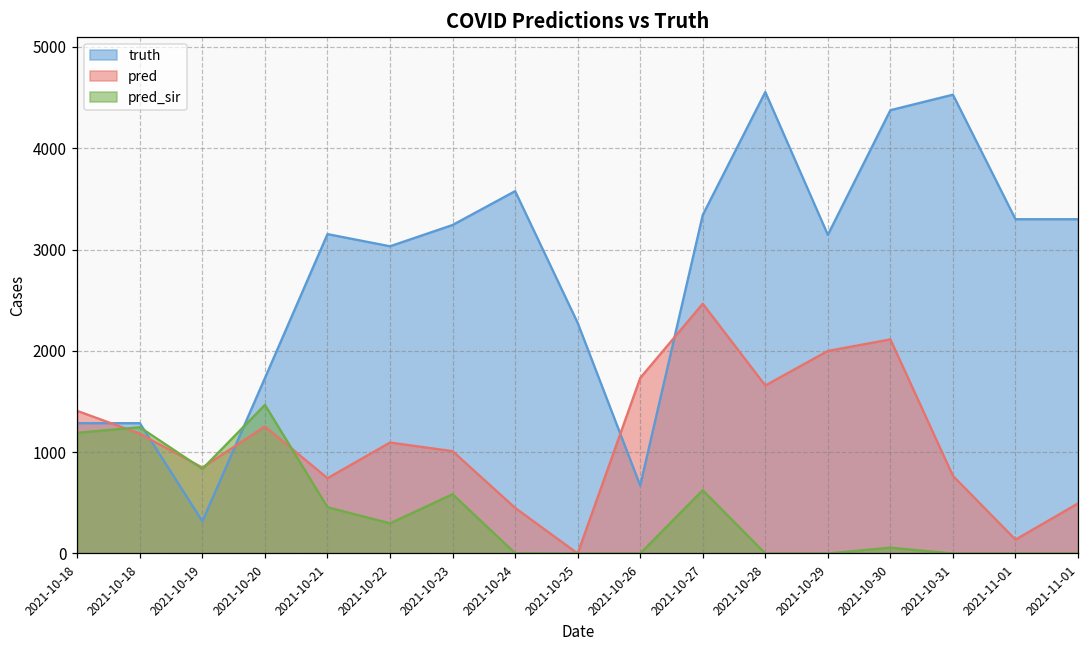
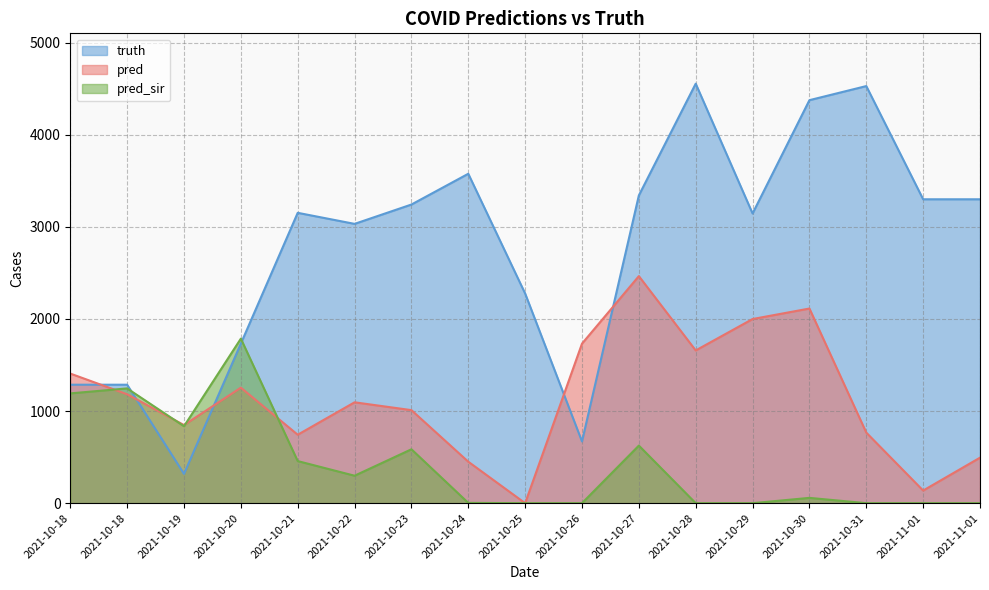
  {
    "truth": {
      "2021-10-19": 300,
      "2021-10-20": 1700,
      "2021-10-21": 3200,
      "2021-10-22": 3000,
      "2021-10-23": 3200,
      "2021-10-24": 3600,
      "2021-10-25": 2300,
      "2021-10-26": 700,
      "2021-10-27": 3300,
      "2021-10-28": 4600,
      "2021-10-29": 3100,
      "2021-10-30": 4400,
      "2021-10-31": 4500
    },
    "pred": {
      "2021-10-20": 1300,
      "2021-10-21": 700,
      "2021-10-22": 1100,
      "2021-10-23": 1000,
      "2021-10-24": 500,
      "2021-10-26": 1700,
      "2021-10-27": 2500,
      "2021-10-28": 1700,
      "2021-10-29": 2000,
      "2021-10-30": 2100,
      "2021-10-31": 800
    },
    "pred_sir": {
-     "2021-10-20": 1500,
+     "2021-10-20": 1800,
      "2021-10-21": 500,
      "2021-10-22": 300,
      "2021-10-23": 600,
      "2021-10-24": 0,
      "2021-10-26": 0,
      "2021-10-27": 600,
      "2021-10-28": 0,
      "2021-10-29": 0,
      "2021-10-30": 100,
      "2021-10-31": 0
    }
  }
